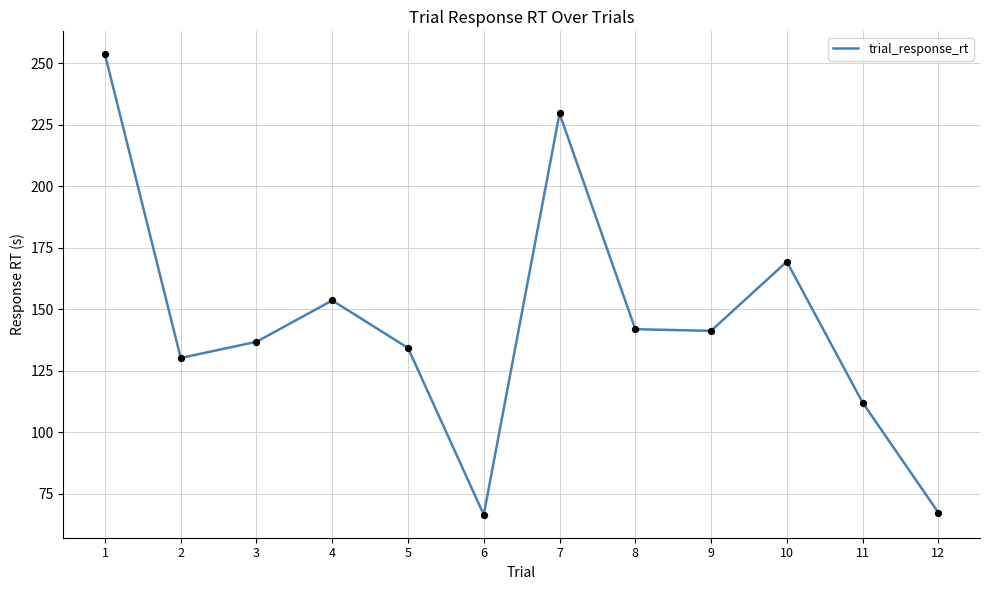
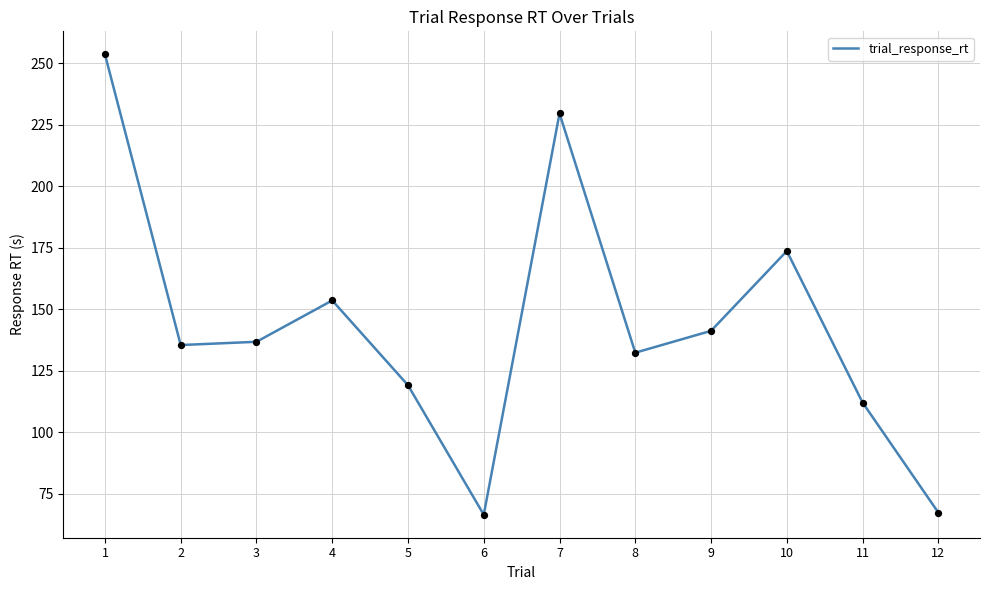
  {
    "1": 254,
-   "2": 130,
+   "2": 135,
    "3": 137,
    "4": 154,
-   "5": 134,
+   "5": 119,
    "6": 66,
    "7": 230,
-   "8": 142,
+   "8": 132,
    "9": 141,
-   "10": 169,
+   "10": 174,
    "11": 112,
    "12": 67
  }
